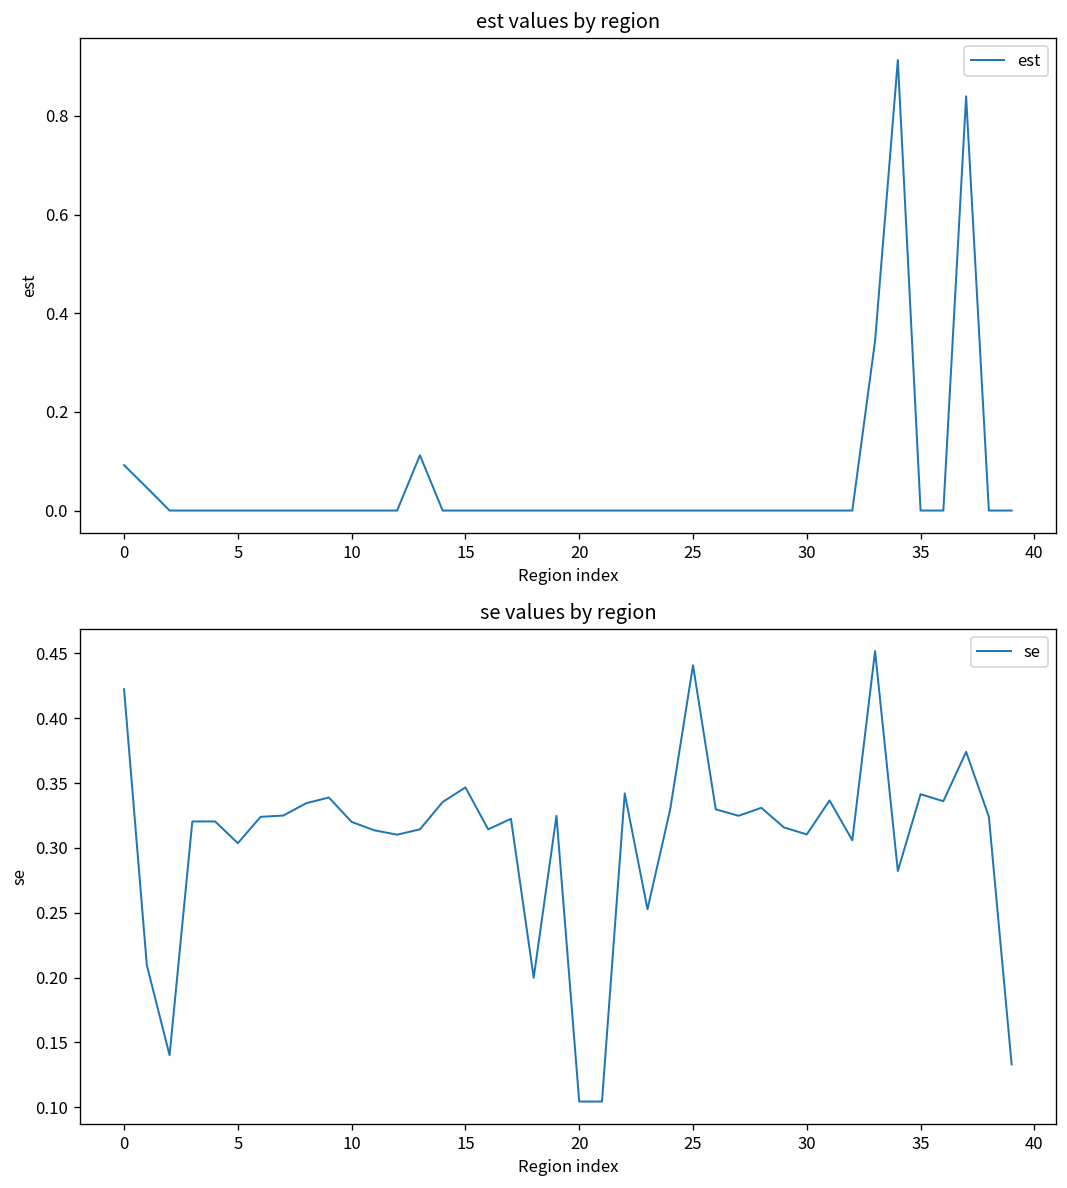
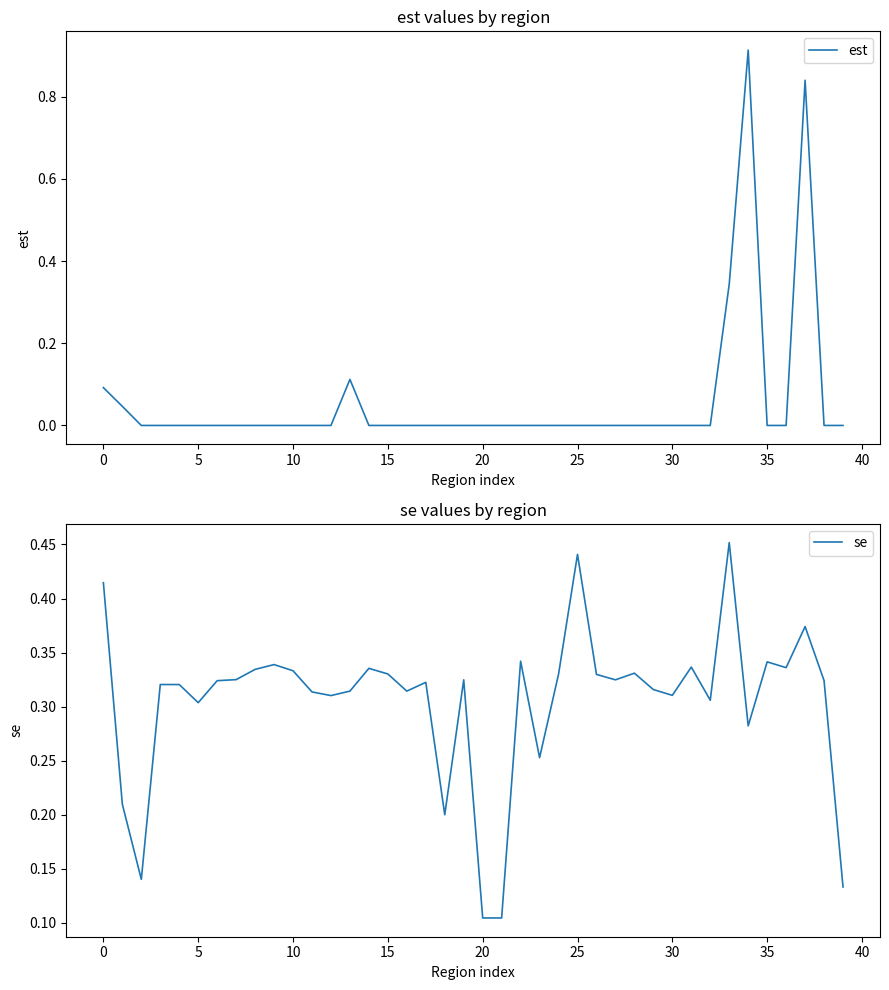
  {
    "est values by region": {
      "0": 0.09,
      "5": 0.00,
      "10": 0.00,
      "15": 0.00,
      "20": 0.00,
      "25": 0.00,
      "30": 0.00,
      "35": 0.00
    },
    "se values by region": {
-     "0": 0.422,
+     "0": 0.415,
      "5": 0.304,
-     "10": 0.320,
-     "15": 0.347,
+     "10": 0.333,
+     "15": 0.330,
      "20": 0.104,
      "25": 0.441,
      "30": 0.310,
      "35": 0.341
    }
  }
